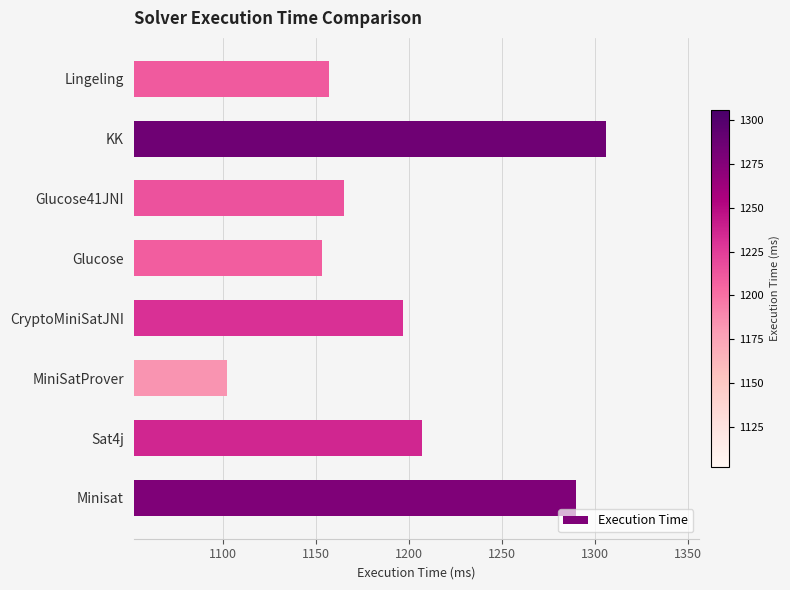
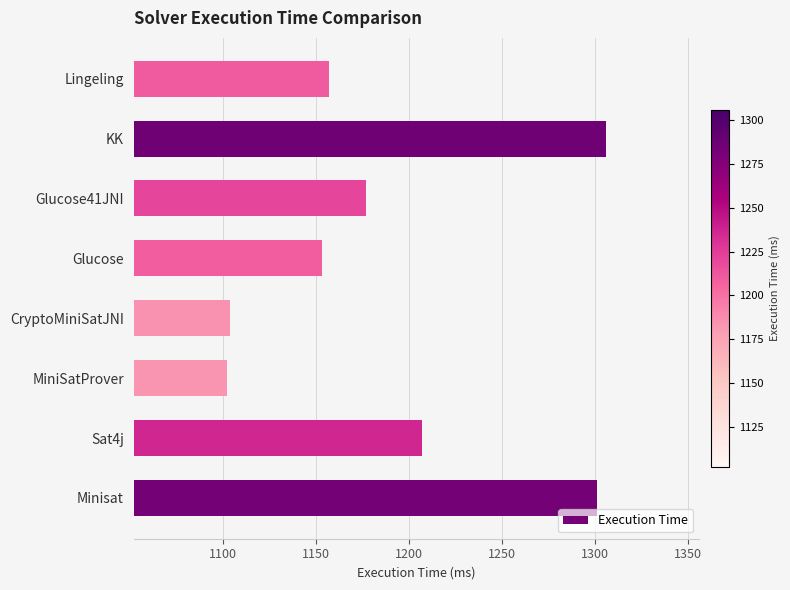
  {
    "Lingeling": 1157,
    "KK": 1306,
-   "Glucose41JNI": 1165,
+   "Glucose41JNI": 1177,
    "Glucose": 1153,
-   "CryptoMiniSatJNI": 1197,
+   "CryptoMiniSatJNI": 1104,
    "MiniSatProver": 1102,
    "Sat4j": 1207,
-   "Minisat": 1290
+   "Minisat": 1301
  }
